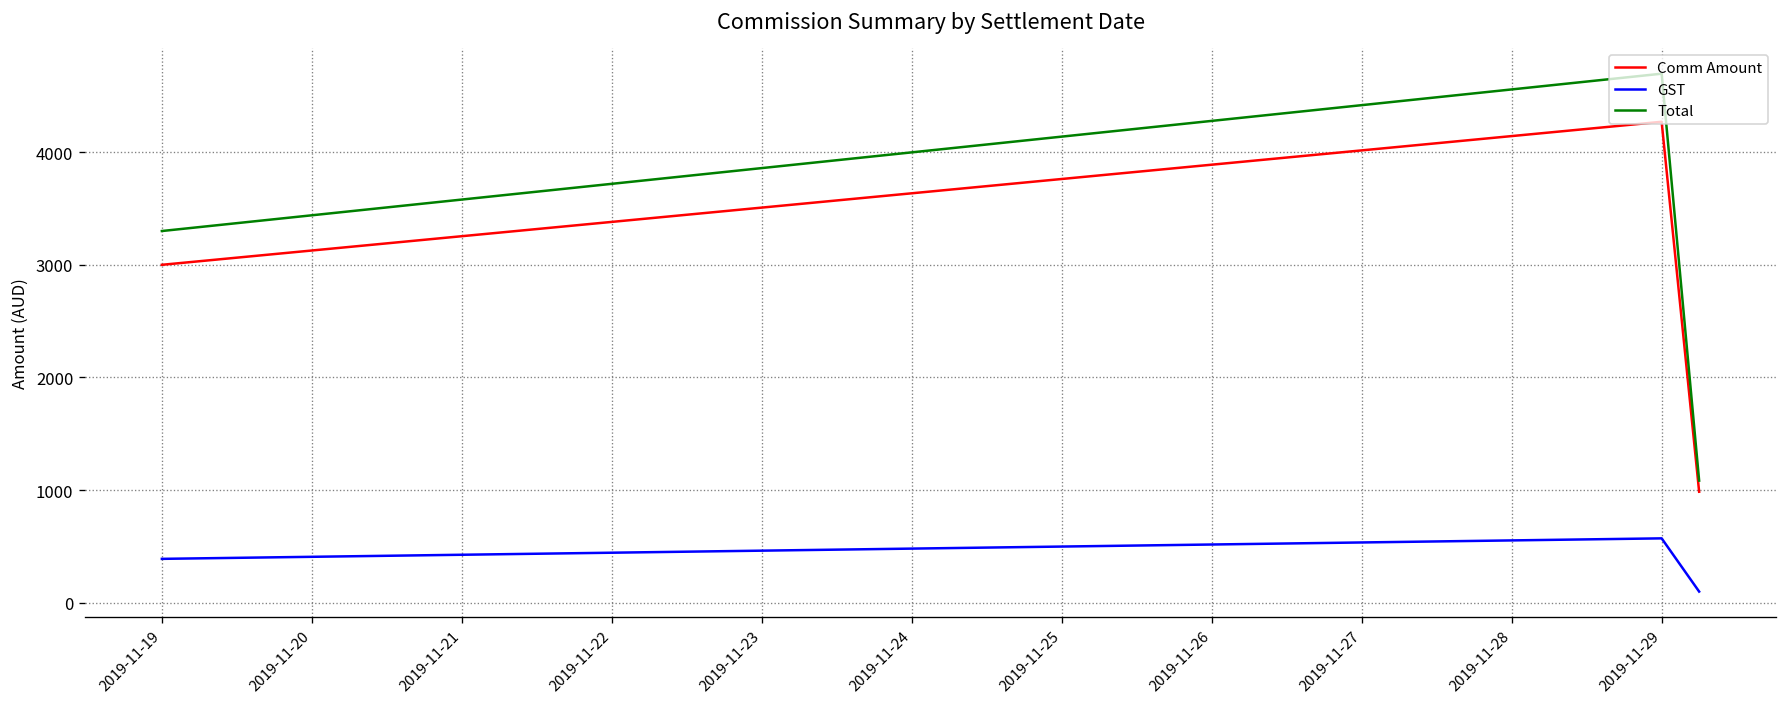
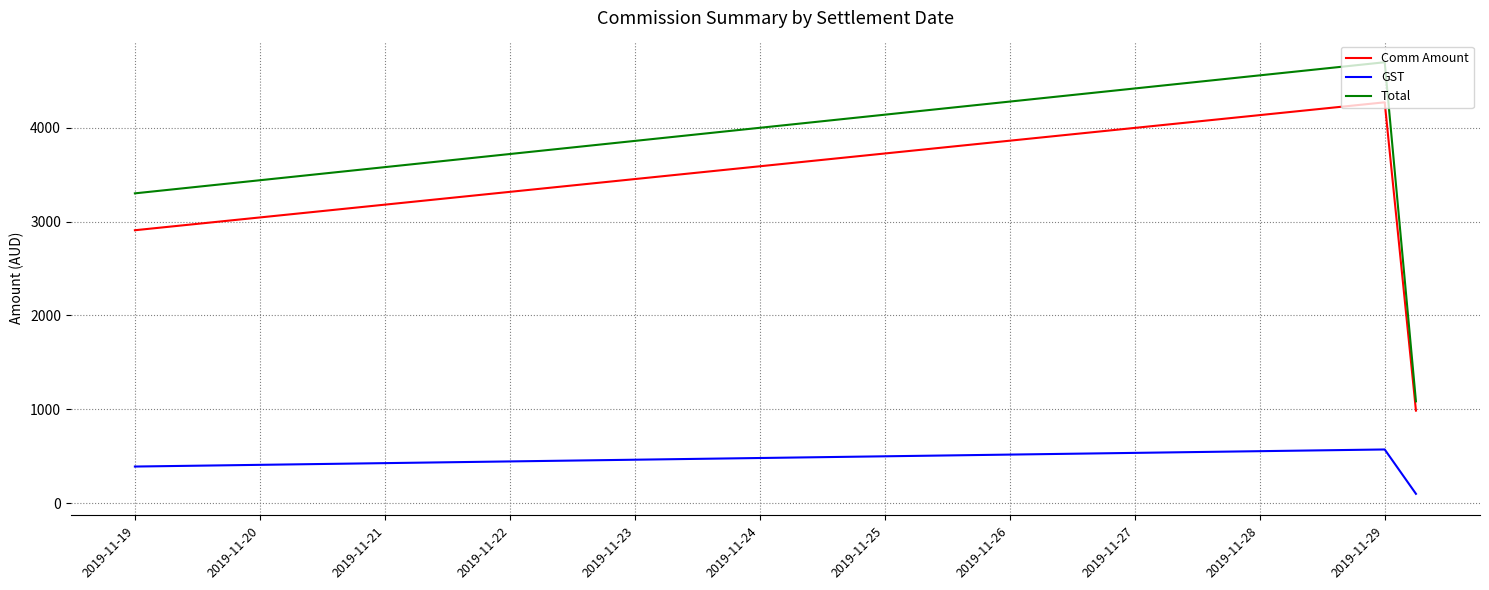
  {
    "Comm Amount": {
-     "2019-11-19": 3000
+     "2019-11-19": 2900
    },
    "GST": {
      "2019-11-19": 400,
      "2019-11-29": 600
    },
    "Total": {
      "2019-11-19": 3300
    }
  }
